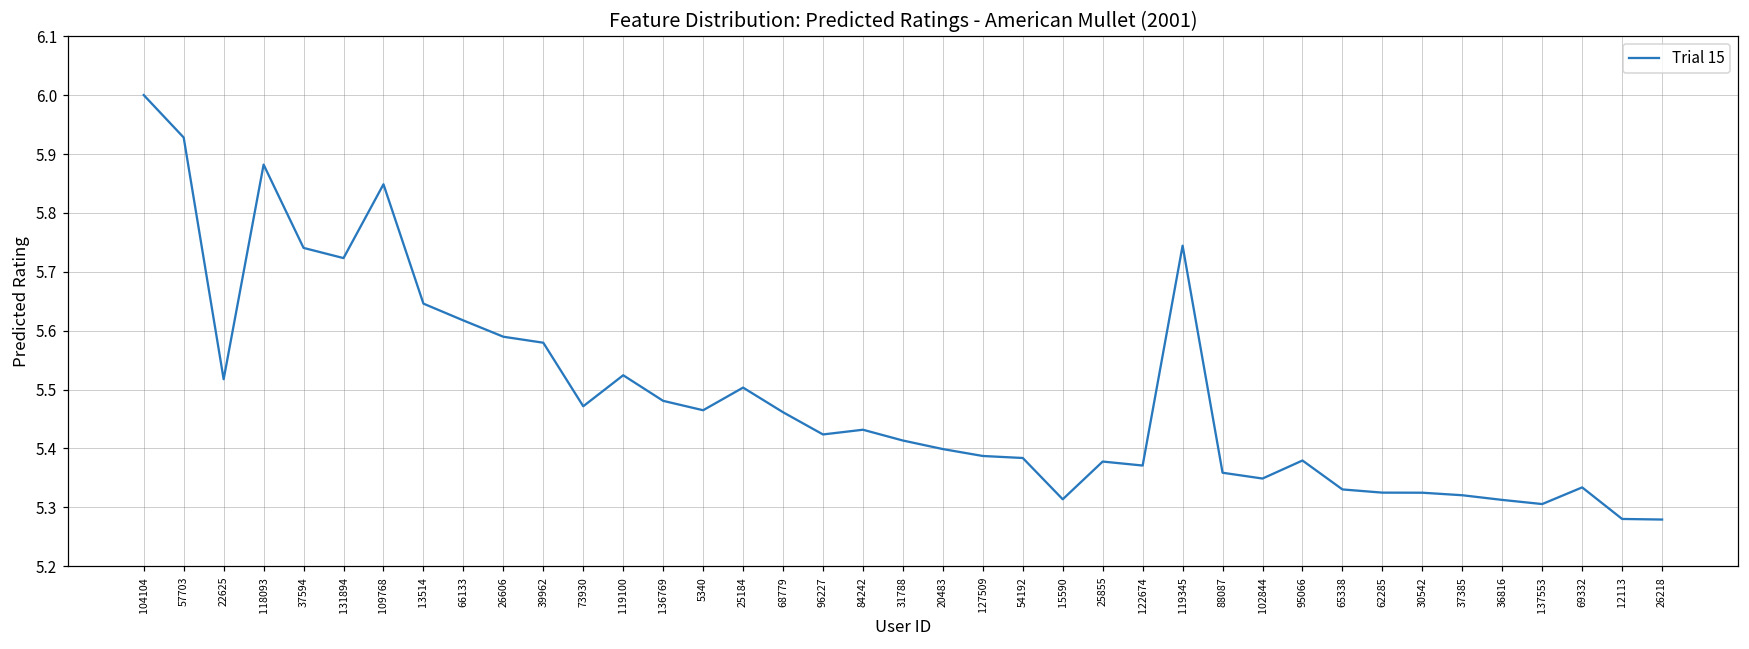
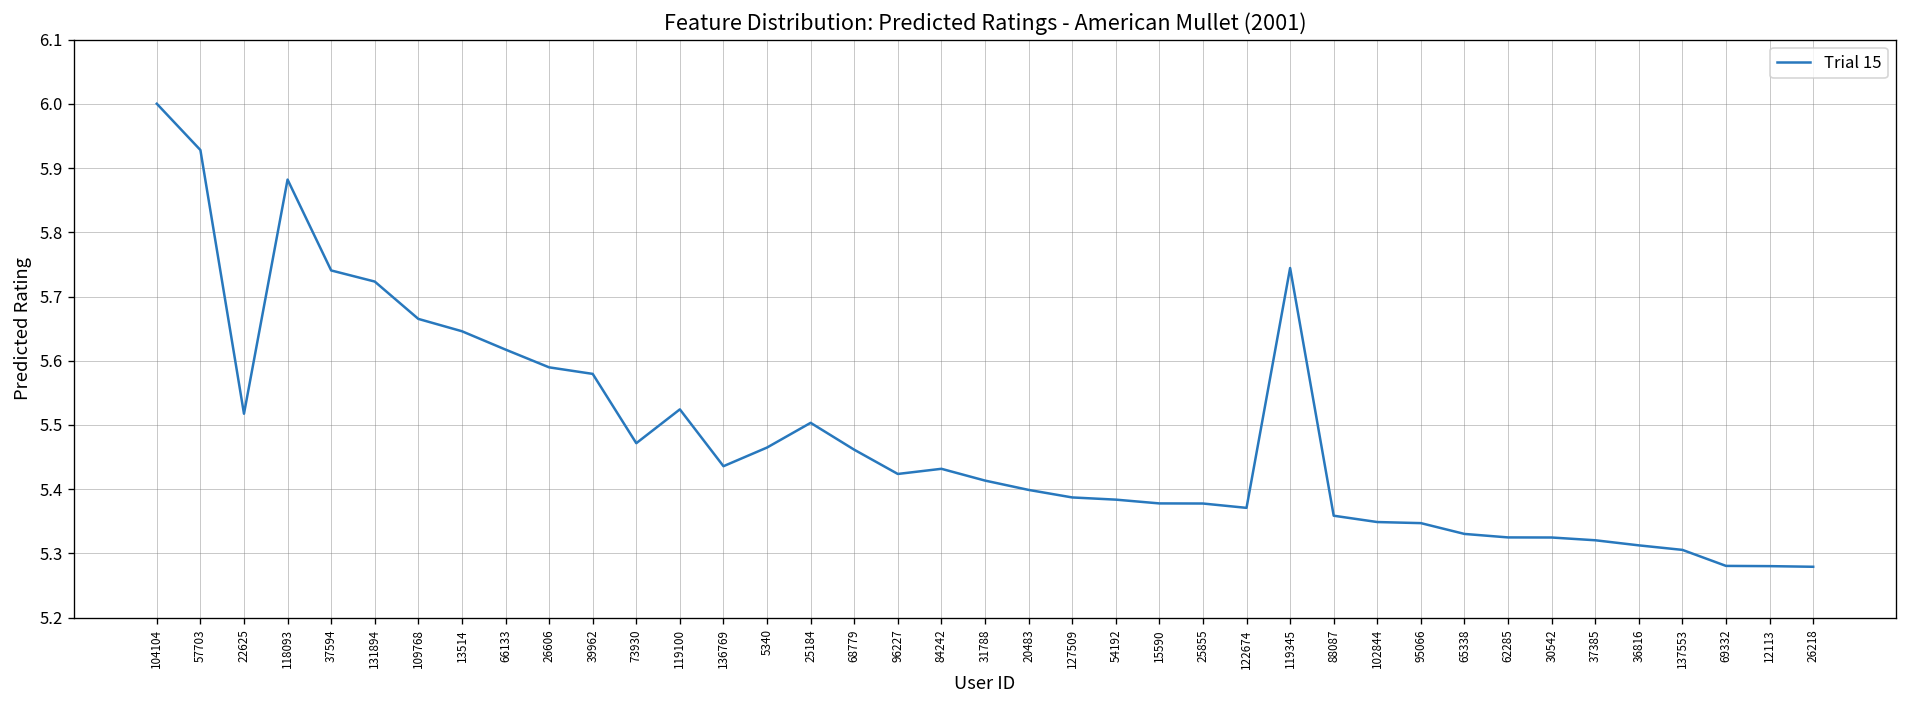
  {
    "104104": 6.00,
    "57703": 5.93,
    "22625": 5.52,
    "118093": 5.88,
    "37594": 5.74,
    "131894": 5.72,
-   "109768": 5.85,
+   "109768": 5.67,
    "13514": 5.65,
    "66133": 5.62,
    "26606": 5.59,
    "39962": 5.58,
    "73930": 5.47,
    "119100": 5.52,
-   "136769": 5.48,
+   "136769": 5.44,
    "5340": 5.46,
    "25184": 5.50,
    "68779": 5.46,
    "96227": 5.42,
    "84242": 5.43,
    "31788": 5.41,
    "20483": 5.40,
    "127509": 5.39,
    "54192": 5.38,
-   "15590": 5.31,
+   "15590": 5.38,
    "25855": 5.38,
    "122674": 5.37,
    "119345": 5.74,
    "88087": 5.36,
    "102844": 5.35,
-   "95066": 5.38,
+   "95066": 5.35,
    "65338": 5.33,
    "62285": 5.32,
    "30542": 5.32,
    "37385": 5.32,
    "36816": 5.31,
    "137553": 5.31,
-   "69332": 5.33,
+   "69332": 5.28,
    "12113": 5.28,
    "26218": 5.28
  }
